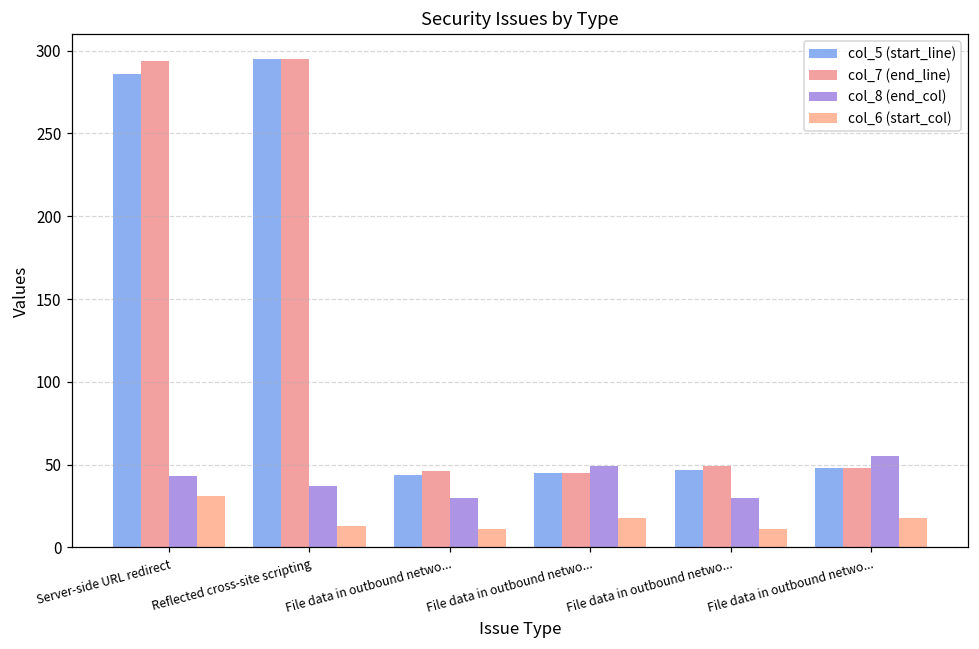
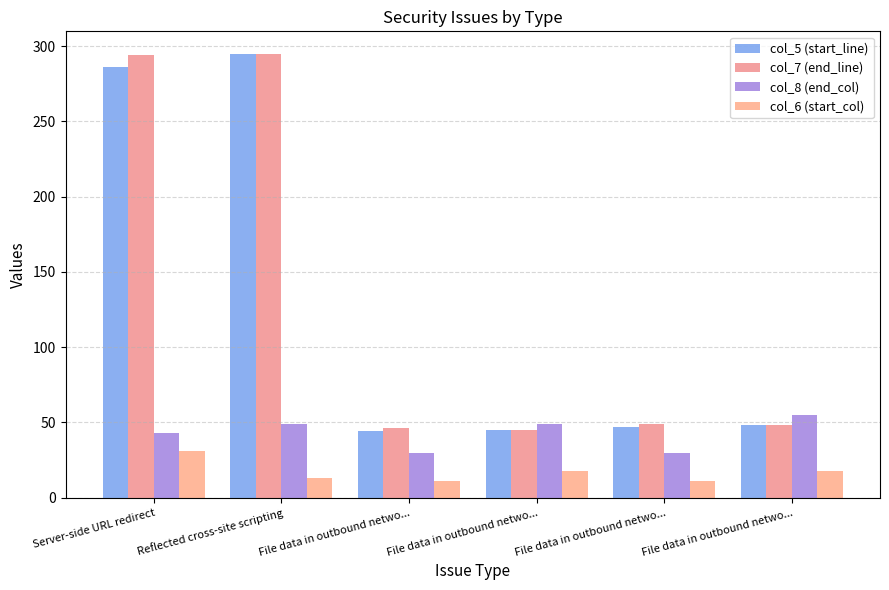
  {
    "col_5 (start_line)": {
      "Server-side URL redirect": 286,
      "Reflected cross-site scripting": 295
    },
    "col_8 (end_col)": {
      "Server-side URL redirect": 43,
-     "Reflected cross-site scripting": 37
+     "Reflected cross-site scripting": 49
    }
  }
